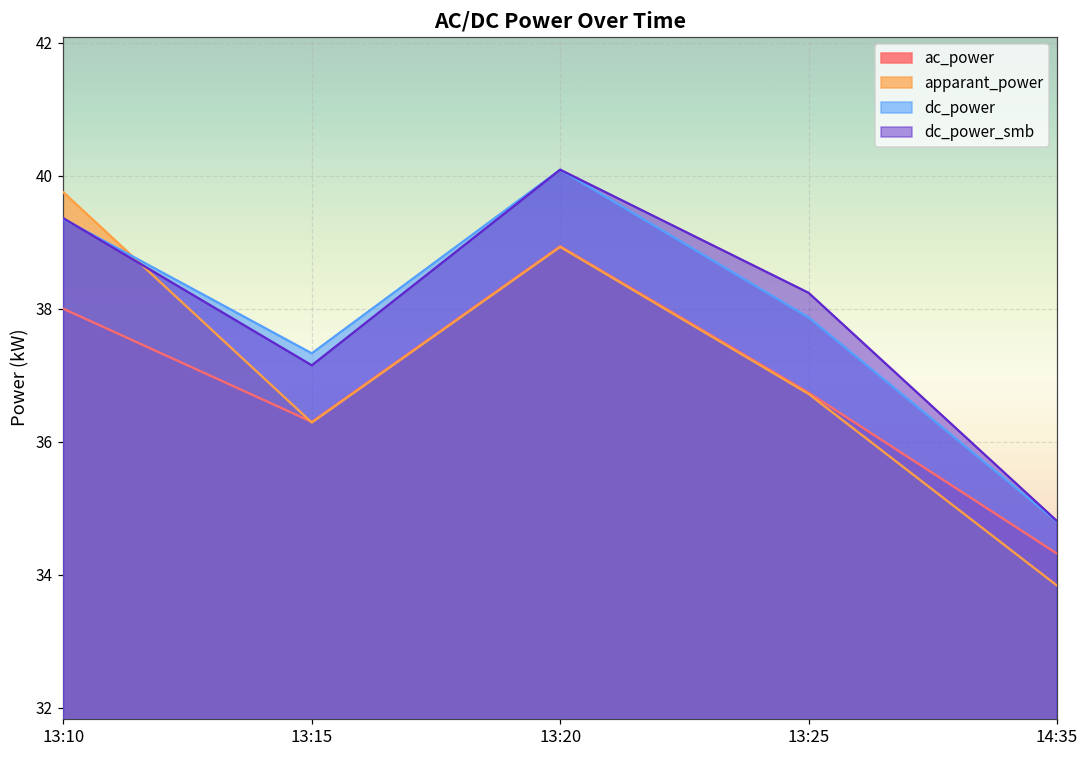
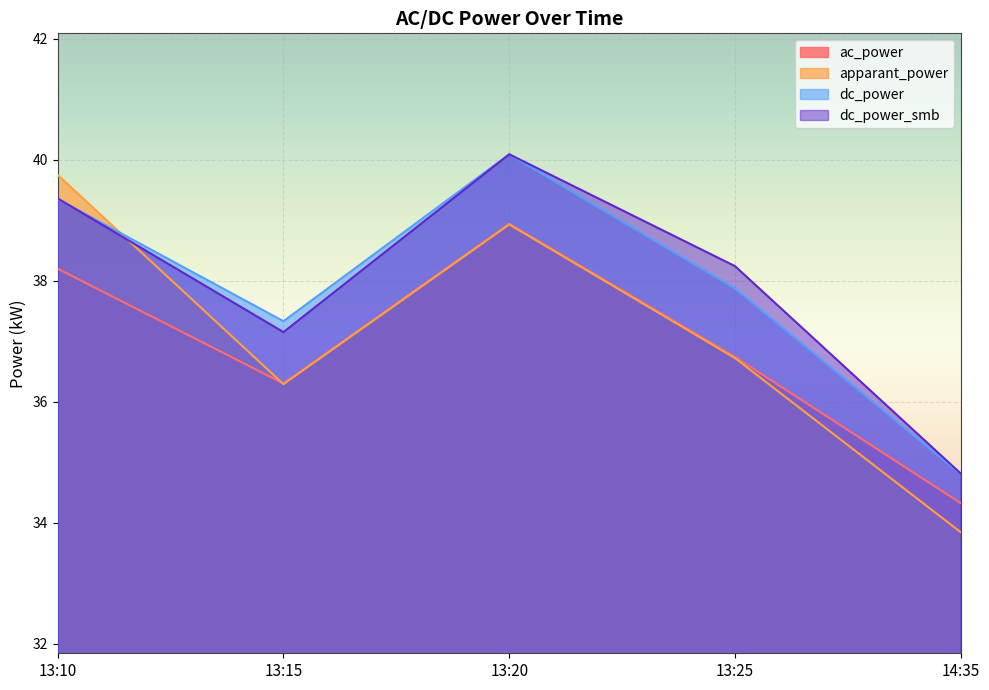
  {
    "ac_power": {
-     "13:10": 38.0,
+     "13:10": 38.2,
      "14:35": 34.3
    },
    "apparant_power": {
      "13:10": 39.8,
      "14:35": 33.8
    },
    "dc_power": {
      "13:15": 37.3,
      "13:25": 37.9
    },
    "dc_power_smb": {
      "13:15": 37.2,
      "13:25": 38.2
    }
  }
